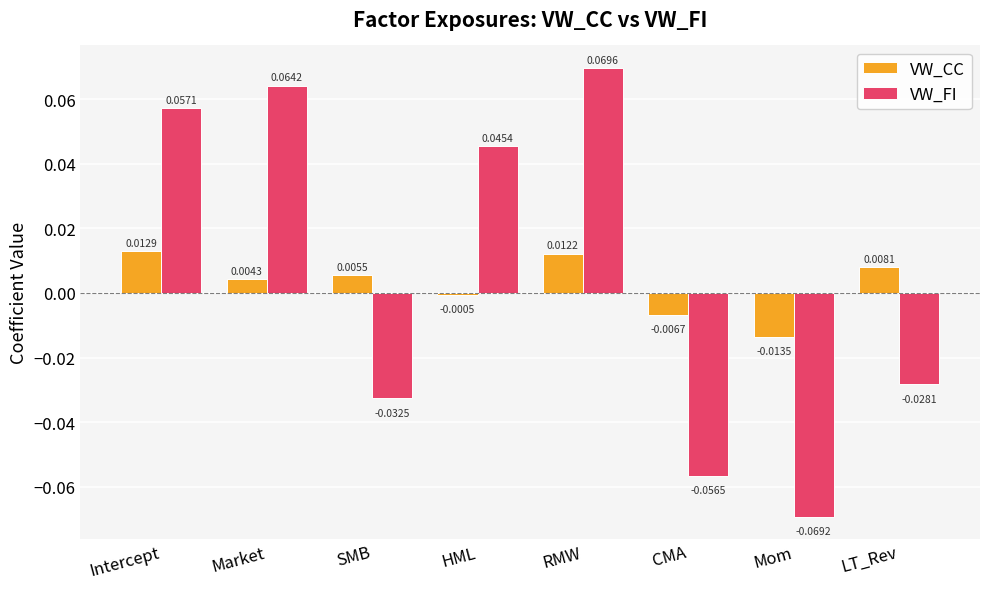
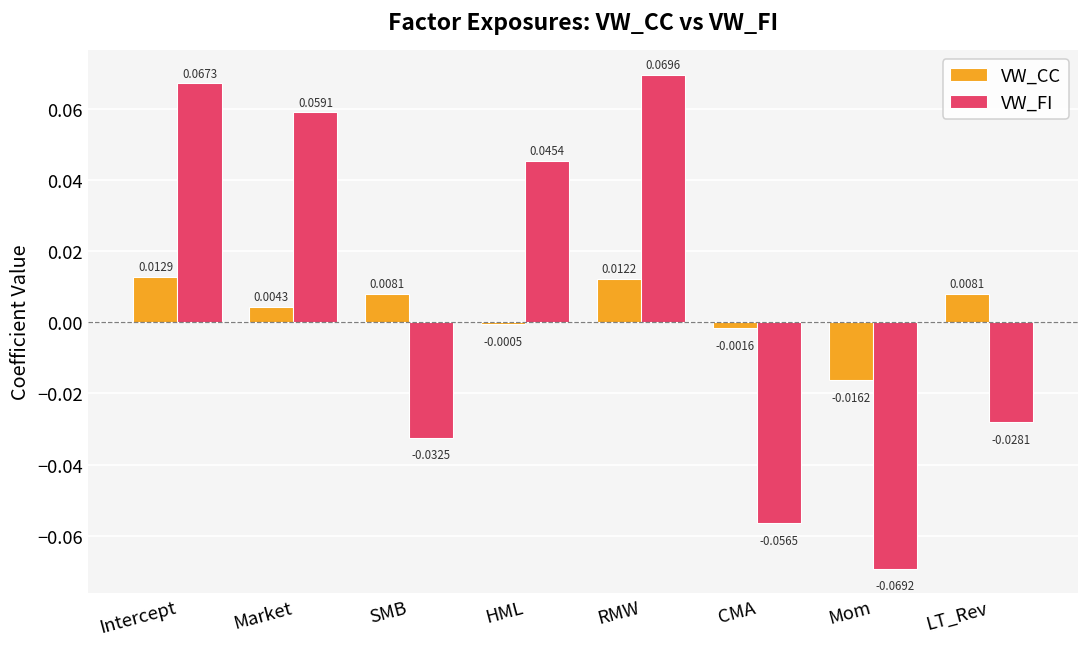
  {
    "VW_CC": {
      "Intercept": 0.0129,
      "Market": 0.0043,
-     "SMB": 0.0055,
+     "SMB": 0.0081,
      "HML": -0.0005,
      "RMW": 0.0122,
-     "CMA": -0.0067,
-     "Mom": -0.0135,
+     "CMA": -0.0016,
+     "Mom": -0.0162,
      "LT_Rev": 0.0081
    },
    "VW_FI": {
-     "Intercept": 0.0571,
-     "Market": 0.0642,
+     "Intercept": 0.0673,
+     "Market": 0.0591,
      "SMB": -0.0325,
      "HML": 0.0454,
      "RMW": 0.0696,
      "CMA": -0.0565,
      "Mom": -0.0692,
      "LT_Rev": -0.0281
    }
  }
